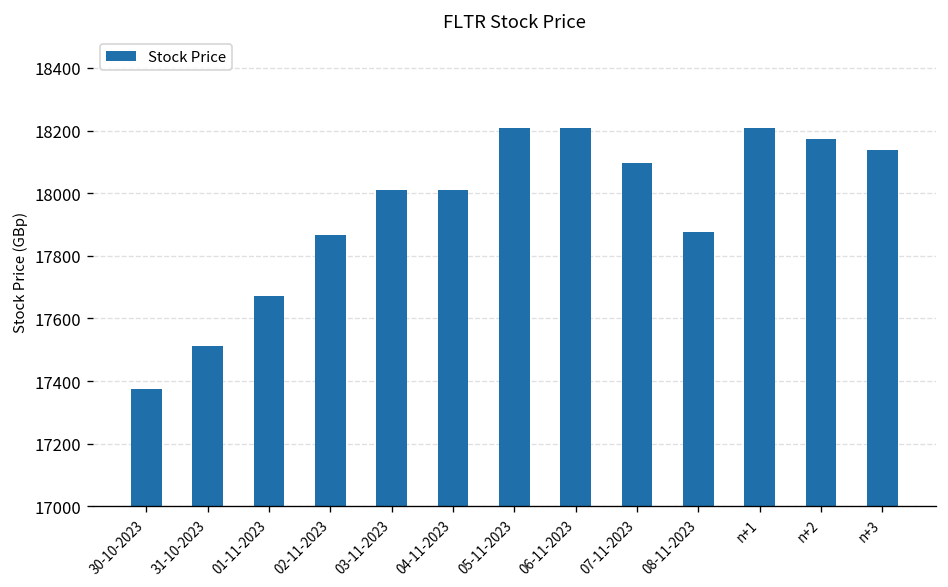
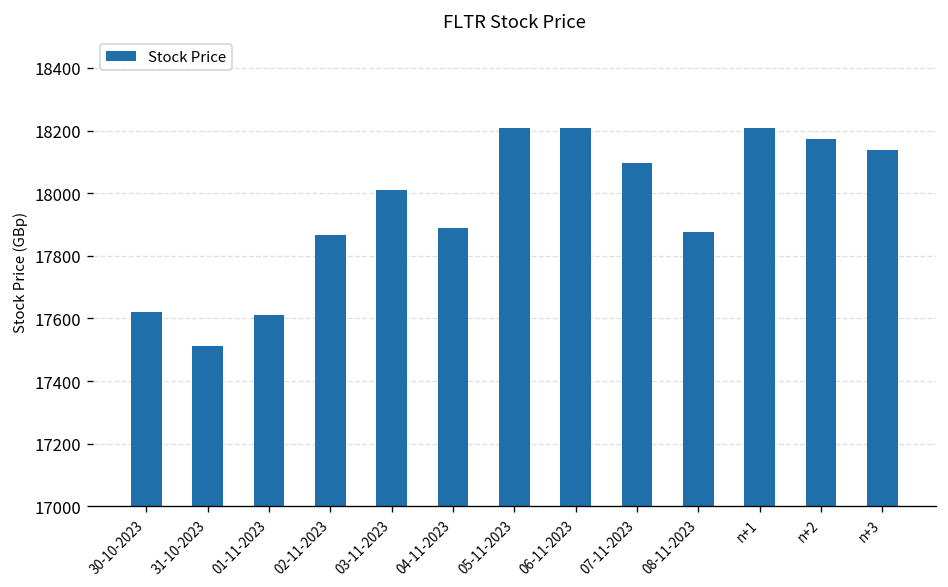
  {
-   "30-10-2023": 17380,
+   "30-10-2023": 17620,
    "31-10-2023": 17510,
-   "01-11-2023": 17670,
+   "01-11-2023": 17610,
    "02-11-2023": 17870,
    "03-11-2023": 18010,
-   "04-11-2023": 18010,
+   "04-11-2023": 17890,
    "05-11-2023": 18210,
    "06-11-2023": 18210,
    "07-11-2023": 18100,
    "08-11-2023": 17880,
    "n+1": 18210,
    "n+2": 18170,
    "n+3": 18140
  }
